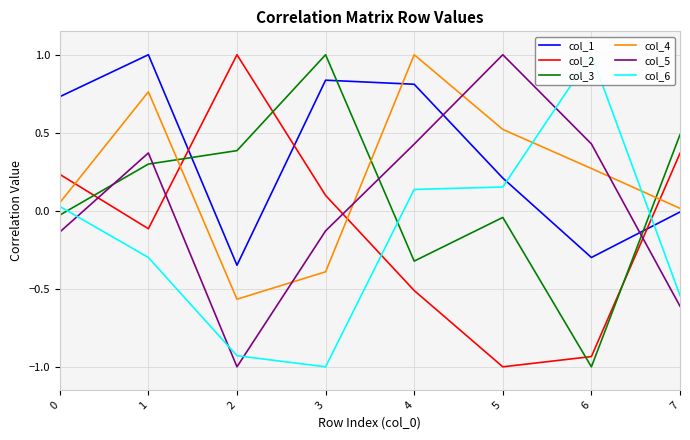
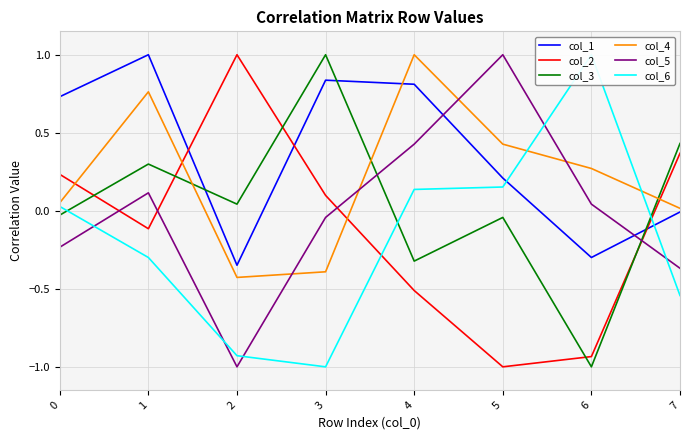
  {
    "col_1": {
      "0": 0.73,
      "1": 1.00,
      "2": -0.35,
      "3": 0.84,
      "4": 0.81,
      "5": 0.21,
      "6": -0.30,
      "7": -0.01
    },
    "col_2": {
      "0": 0.23,
      "1": -0.11,
      "2": 1.00,
      "3": 0.10,
      "4": -0.51,
      "5": -1.00,
      "6": -0.93,
      "7": 0.37
    },
    "col_3": {
      "0": -0.03,
      "1": 0.30,
-     "2": 0.39,
+     "2": 0.04,
      "3": 1.00,
      "4": -0.32,
      "5": -0.04,
      "6": -1.00,
-     "7": 0.49
+     "7": 0.43
    },
    "col_4": {
      "0": 0.05,
      "1": 0.76,
-     "2": -0.57,
+     "2": -0.43,
      "3": -0.39,
      "4": 1.00,
-     "5": 0.52,
+     "5": 0.43,
      "6": 0.27,
      "7": 0.02
    },
    "col_5": {
-     "0": -0.14,
-     "1": 0.37,
+     "0": -0.23,
+     "1": 0.11,
      "2": -1.00,
-     "3": -0.13,
+     "3": -0.04,
      "4": 0.43,
      "5": 1.00,
-     "6": 0.43,
-     "7": -0.61
+     "6": 0.04,
+     "7": -0.37
    },
    "col_6": {
      "0": 0.03,
      "1": -0.30,
      "2": -0.93,
      "3": -1.00,
      "4": 0.14,
      "5": 0.15,
      "7": -0.54
    }
  }
